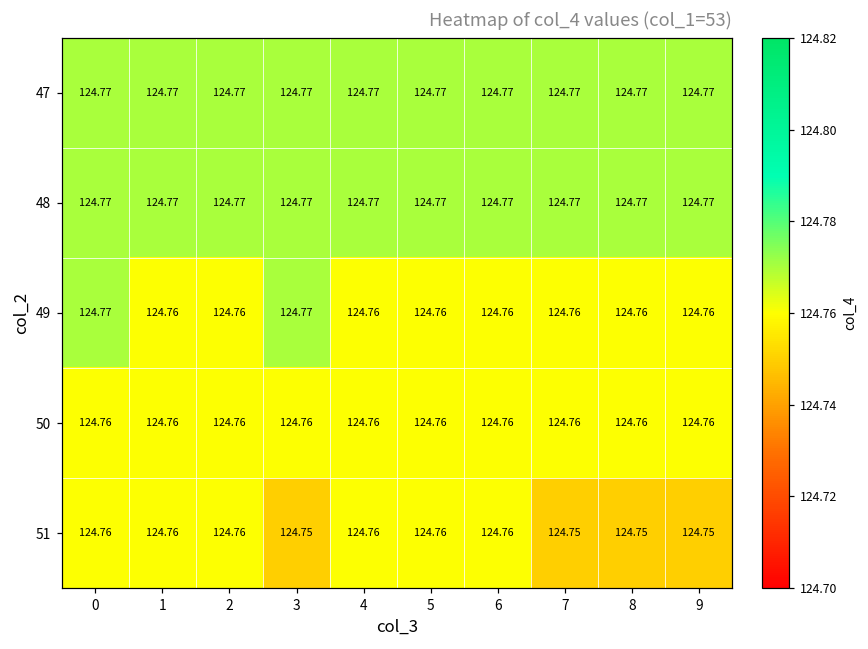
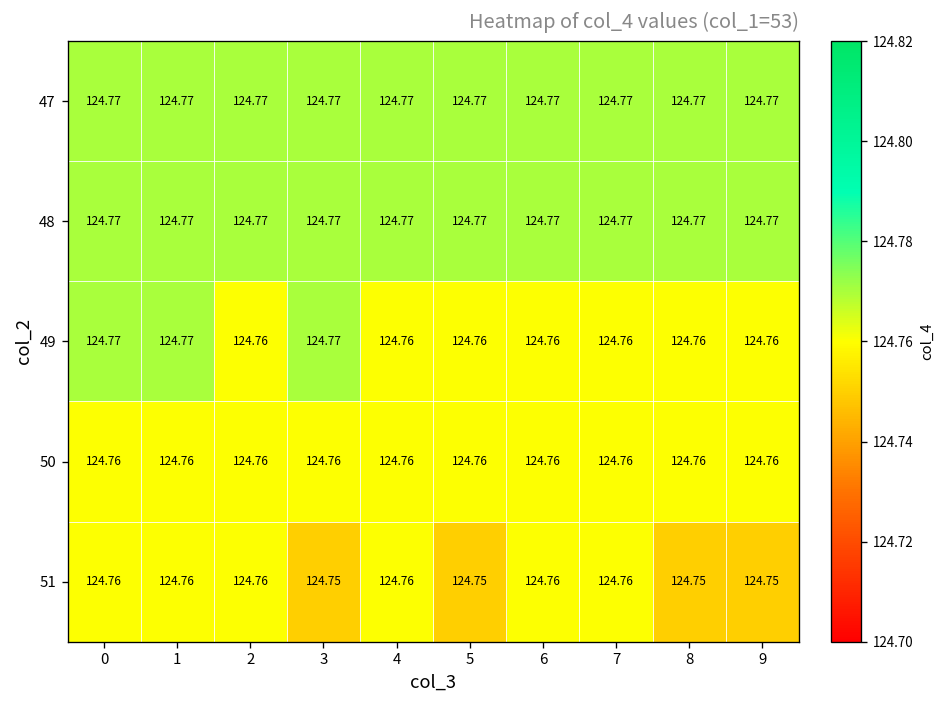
  {
    "47": {
      "0": 124.77,
      "1": 124.77,
      "2": 124.77,
      "3": 124.77,
      "4": 124.77,
      "5": 124.77,
      "6": 124.77,
      "7": 124.77,
      "8": 124.77,
      "9": 124.77
    },
    "48": {
      "0": 124.77,
      "1": 124.77,
      "2": 124.77,
      "3": 124.77,
      "4": 124.77,
      "5": 124.77,
      "6": 124.77,
      "7": 124.77,
      "8": 124.77,
      "9": 124.77
    },
    "49": {
      "0": 124.77,
-     "1": 124.76,
+     "1": 124.77,
      "2": 124.76,
      "3": 124.77,
      "4": 124.76,
      "5": 124.76,
      "6": 124.76,
      "7": 124.76,
      "8": 124.76,
      "9": 124.76
    },
    "50": {
      "0": 124.76,
      "1": 124.76,
      "2": 124.76,
      "3": 124.76,
      "4": 124.76,
      "5": 124.76,
      "6": 124.76,
      "7": 124.76,
      "8": 124.76,
      "9": 124.76
    },
    "51": {
      "0": 124.76,
      "1": 124.76,
      "2": 124.76,
      "3": 124.75,
      "4": 124.76,
-     "5": 124.76,
+     "5": 124.75,
      "6": 124.76,
-     "7": 124.75,
+     "7": 124.76,
      "8": 124.75,
      "9": 124.75
    }
  }
